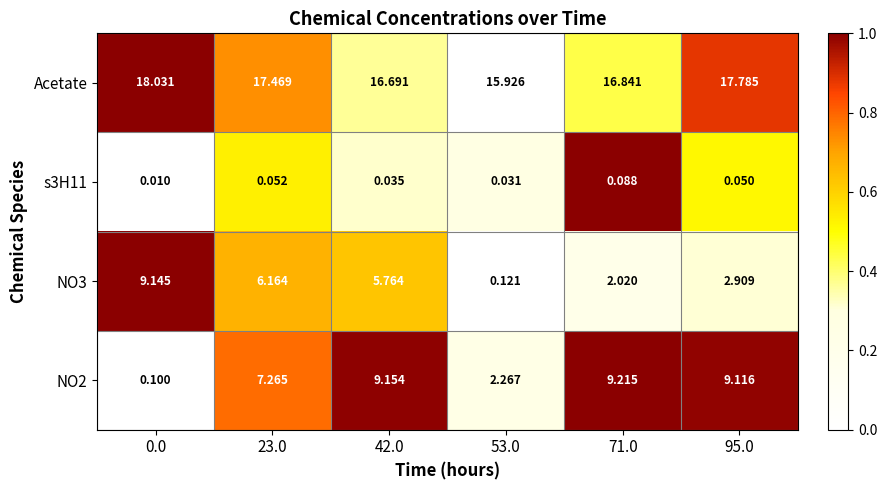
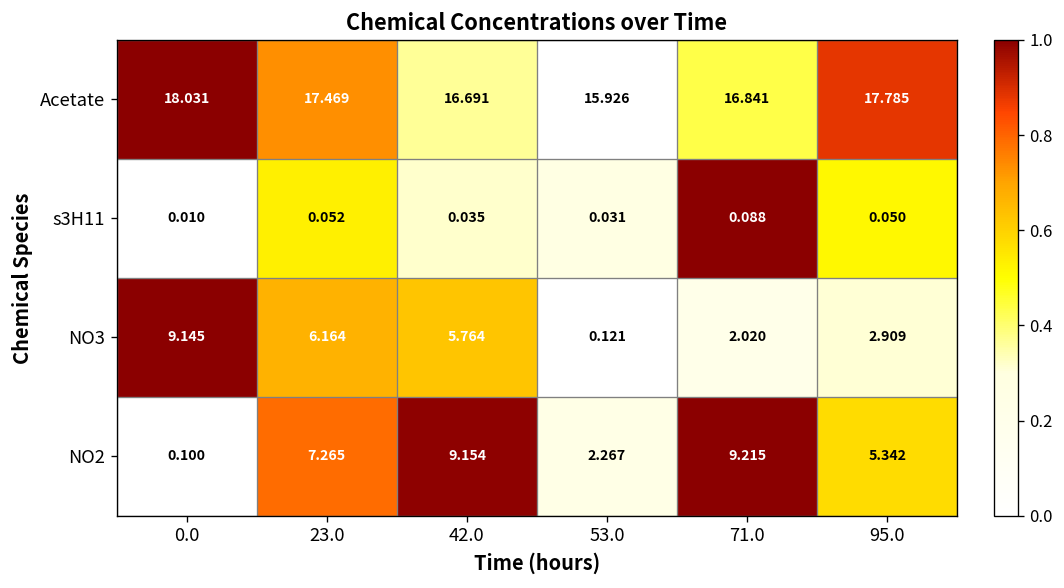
  {
    "Acetate": {
      "0.0": 18.031,
      "23.0": 17.469,
      "42.0": 16.691,
      "53.0": 15.926,
      "71.0": 16.841,
      "95.0": 17.785
    },
    "s3H11": {
      "0.0": 0.010,
      "23.0": 0.052,
      "42.0": 0.035,
      "53.0": 0.031,
      "71.0": 0.088,
      "95.0": 0.050
    },
    "NO3": {
      "0.0": 9.145,
      "23.0": 6.164,
      "42.0": 5.764,
      "53.0": 0.121,
      "71.0": 2.020,
      "95.0": 2.909
    },
    "NO2": {
      "0.0": 0.100,
      "23.0": 7.265,
      "42.0": 9.154,
      "53.0": 2.267,
      "71.0": 9.215,
-     "95.0": 9.116
+     "95.0": 5.342
    }
  }
